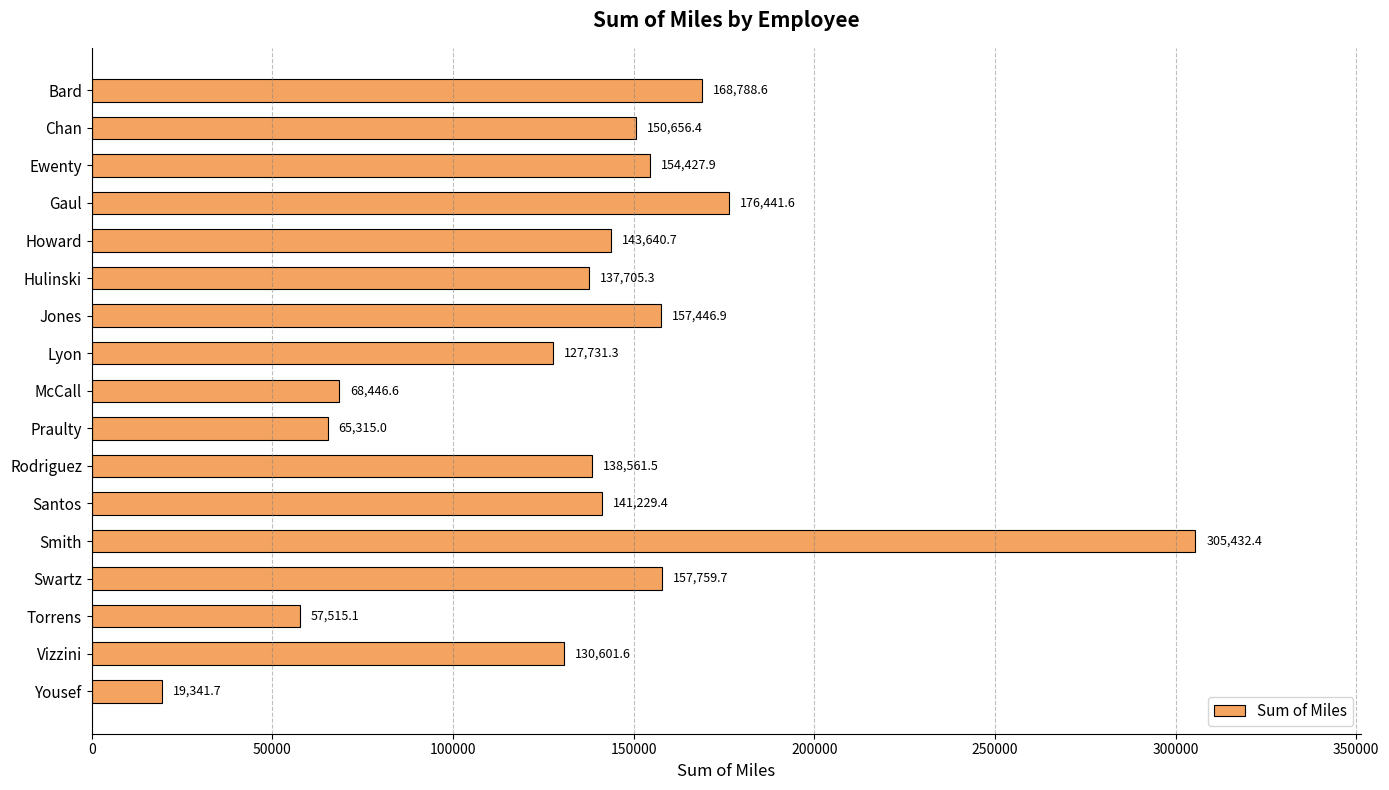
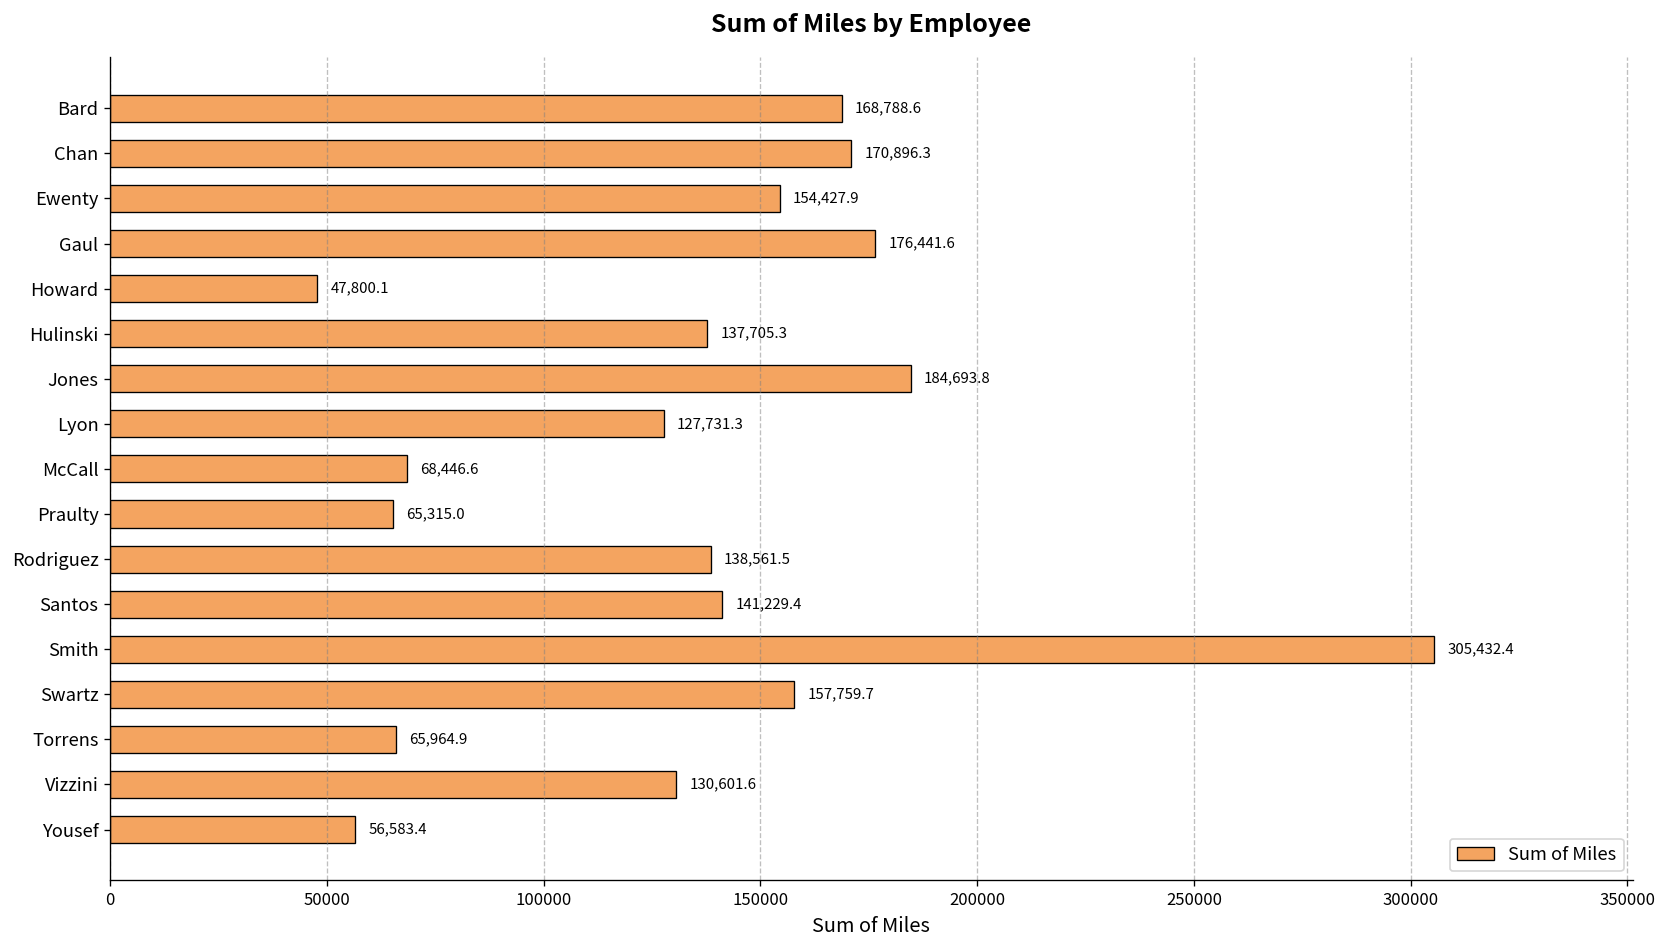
  {
    "Bard": "168,788.6",
-   "Chan": "150,656.4",
+   "Chan": "170,896.3",
    "Ewenty": "154,427.9",
    "Gaul": "176,441.6",
-   "Howard": "143,640.7",
+   "Howard": "47,800.1",
    "Hulinski": "137,705.3",
-   "Jones": "157,446.9",
+   "Jones": "184,693.8",
    "Lyon": "127,731.3",
    "McCall": "68,446.6",
    "Praulty": "65,315.0",
    "Rodriguez": "138,561.5",
    "Santos": "141,229.4",
    "Smith": "305,432.4",
    "Swartz": "157,759.7",
-   "Torrens": "57,515.1",
+   "Torrens": "65,964.9",
    "Vizzini": "130,601.6",
-   "Yousef": "19,341.7"
+   "Yousef": "56,583.4"
  }
